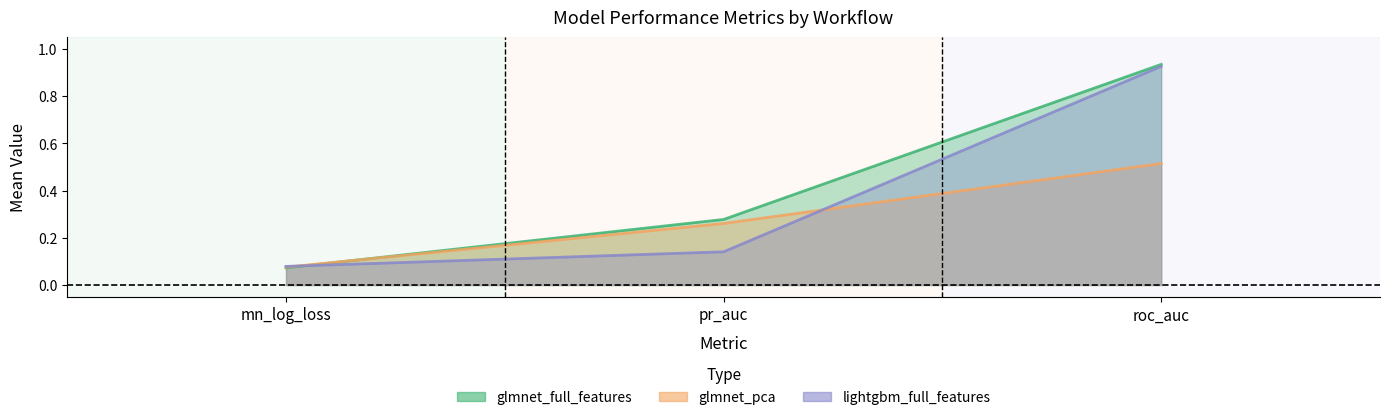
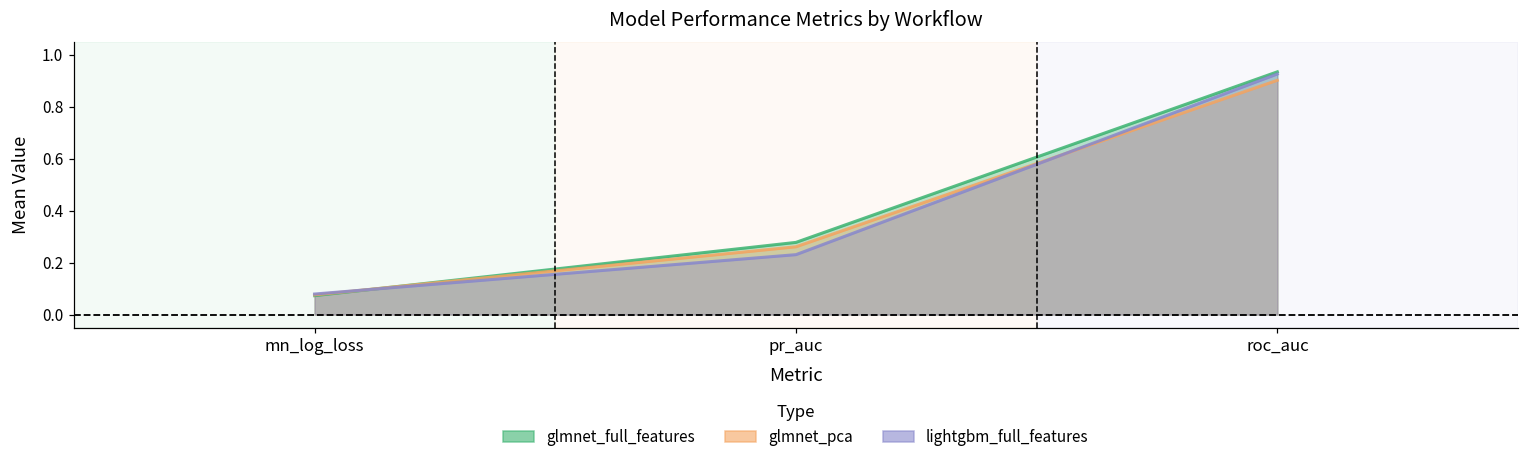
  {
    "glmnet_full_features": {
      "pr_auc": 0.28
    },
    "glmnet_pca": {
      "pr_auc": 0.26,
-     "roc_auc": 0.51
+     "roc_auc": 0.90
    },
    "lightgbm_full_features": {
-     "pr_auc": 0.14
+     "pr_auc": 0.23
    }
  }
